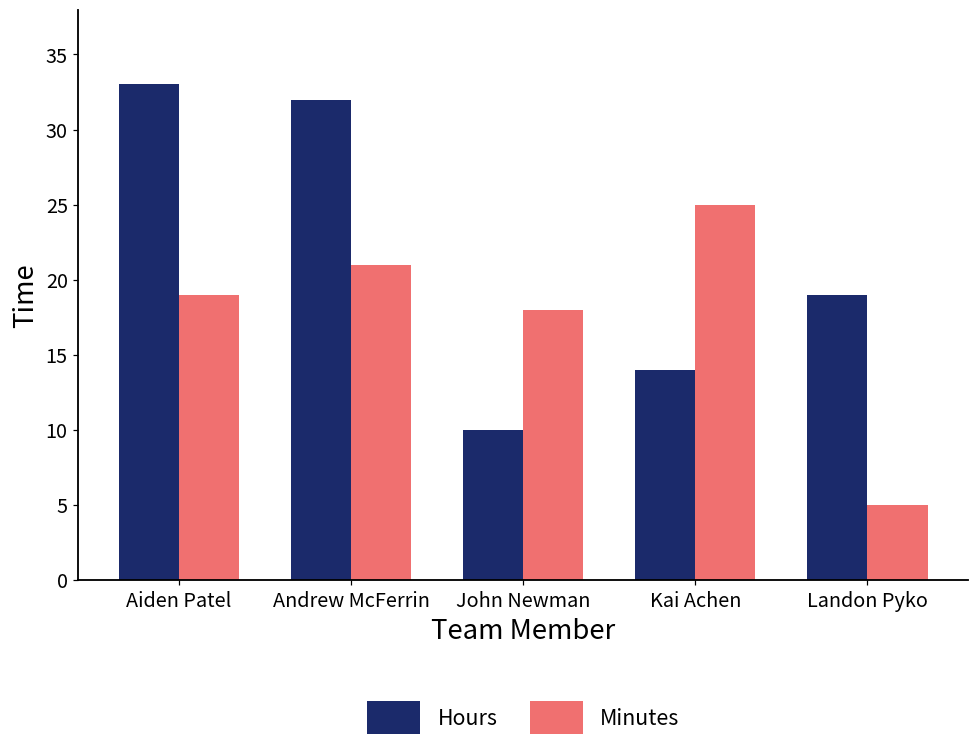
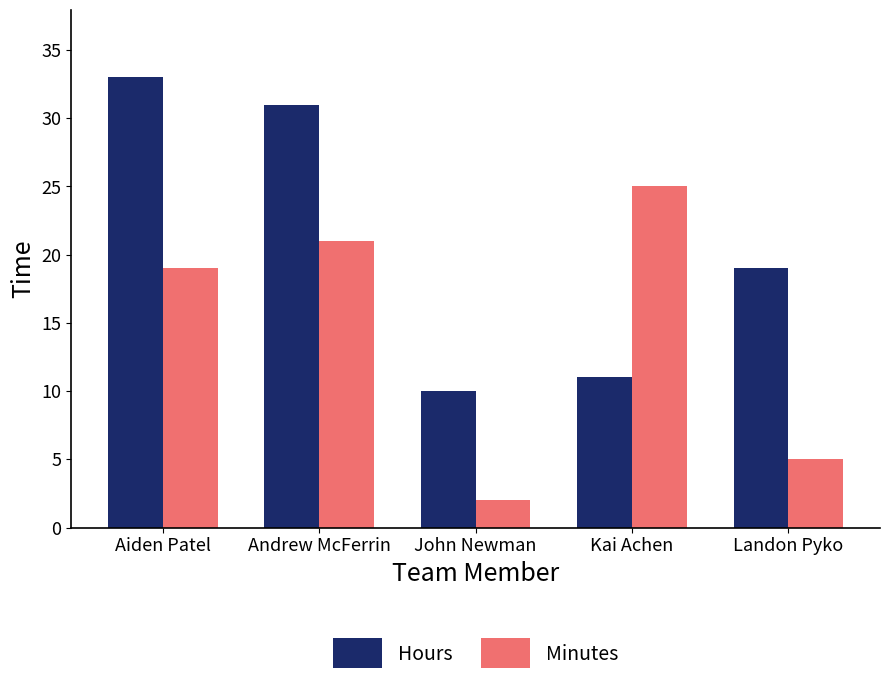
  {
    "Hours": {
      "Aiden Patel": 33,
-     "Andrew McFerrin": 32,
+     "Andrew McFerrin": 31,
      "John Newman": 10,
-     "Kai Achen": 14,
+     "Kai Achen": 11,
      "Landon Pyko": 19
    },
    "Minutes": {
      "Aiden Patel": 19,
      "Andrew McFerrin": 21,
-     "John Newman": 18,
+     "John Newman": 2,
      "Kai Achen": 25,
      "Landon Pyko": 5
    }
  }
